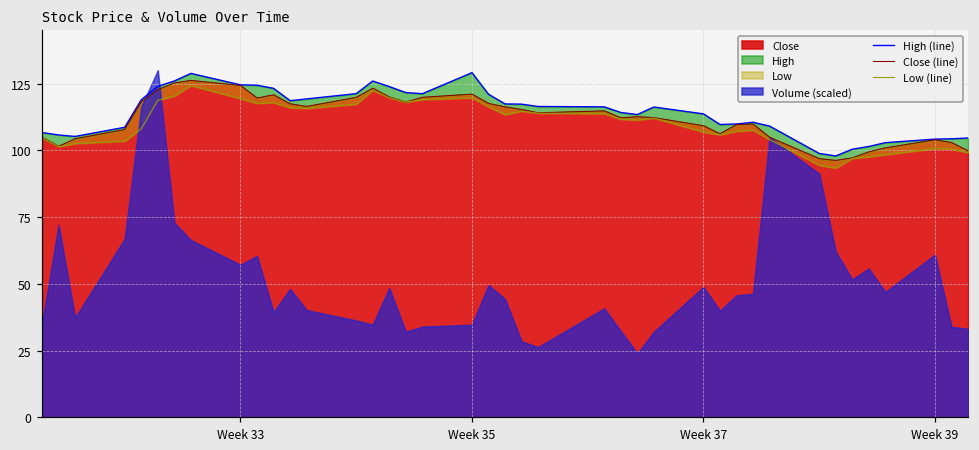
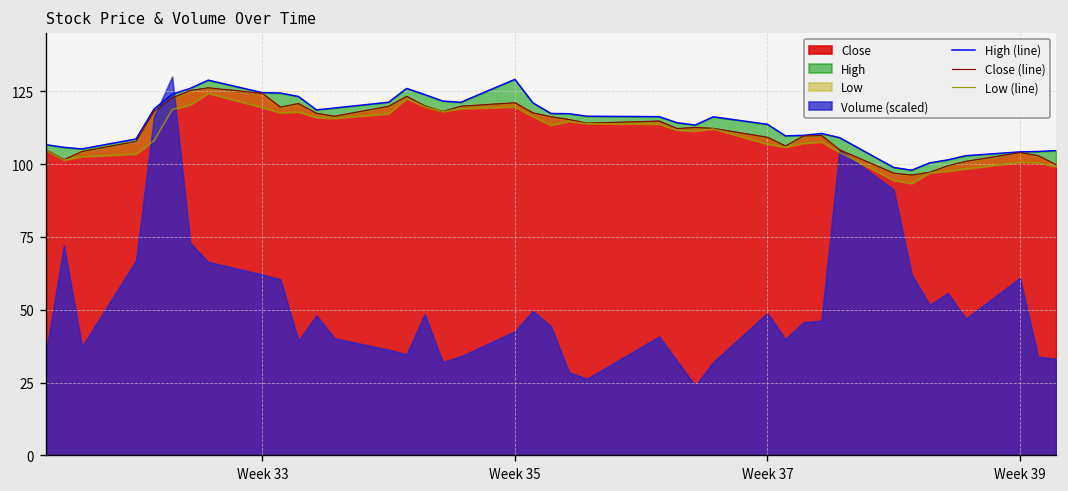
  {
    "High": {
      "Week 35": 129,
      "Week 37": 114
    },
    "Volume (scaled)": {
-     "Week 33": 57,
-     "Week 35": 35,
+     "Week 33": 62,
+     "Week 35": 43,
      "Week 37": 49,
      "Week 39": 61
    }
  }
